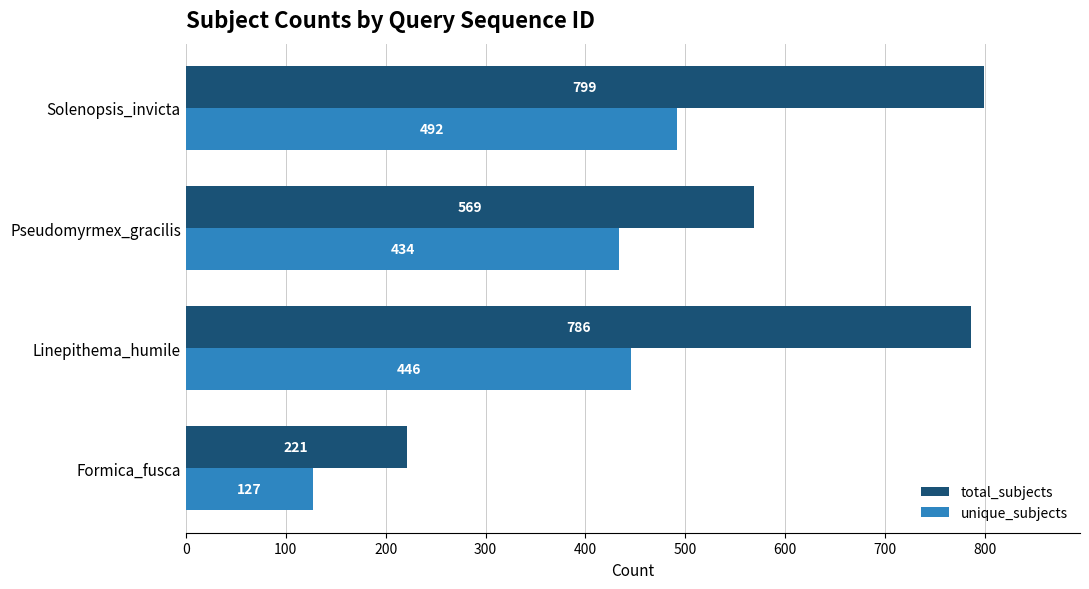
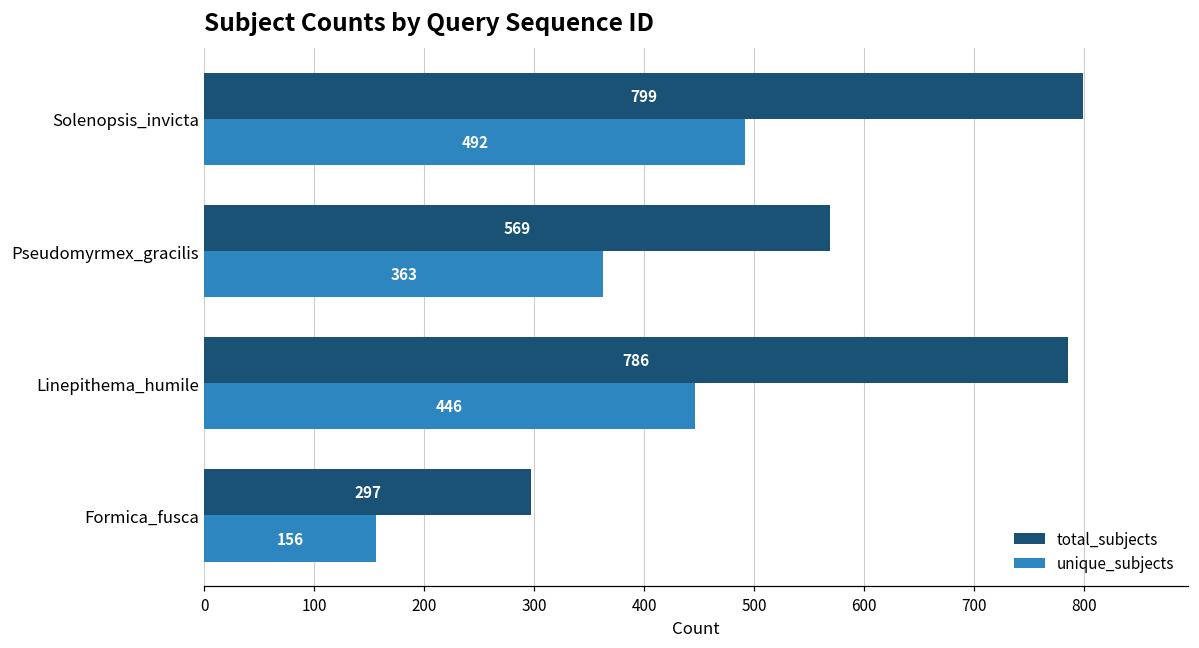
  {
    "total_subjects": {
      "Solenopsis_invicta": 799,
      "Pseudomyrmex_gracilis": 569,
      "Linepithema_humile": 786,
-     "Formica_fusca": 221
+     "Formica_fusca": 297
    },
    "unique_subjects": {
      "Solenopsis_invicta": 492,
-     "Pseudomyrmex_gracilis": 434,
+     "Pseudomyrmex_gracilis": 363,
      "Linepithema_humile": 446,
-     "Formica_fusca": 127
+     "Formica_fusca": 156
    }
  }
